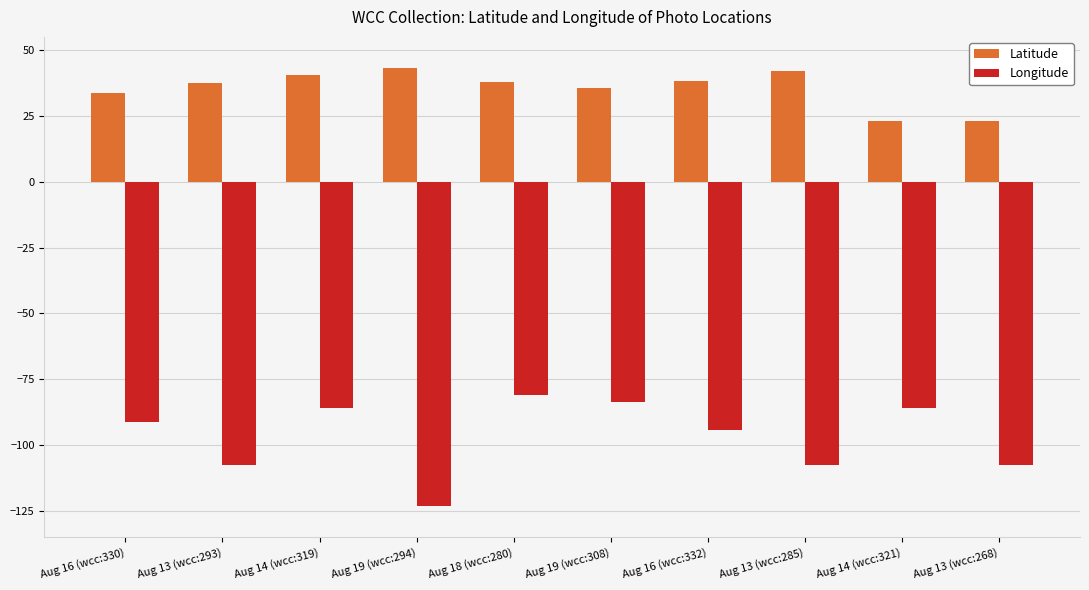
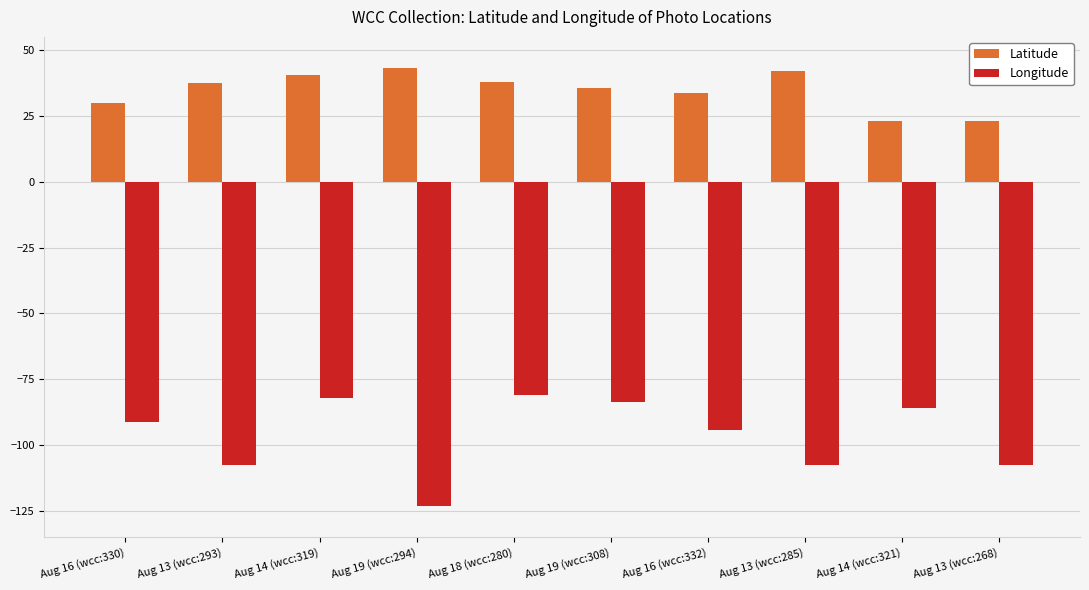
  {
    "Latitude": {
-     "Aug 16 (wcc:330)": 34,
+     "Aug 16 (wcc:330)": 30,
      "Aug 13 (wcc:293)": 38,
      "Aug 14 (wcc:319)": 41,
      "Aug 19 (wcc:294)": 43,
      "Aug 18 (wcc:280)": 38,
      "Aug 19 (wcc:308)": 36,
-     "Aug 16 (wcc:332)": 38,
+     "Aug 16 (wcc:332)": 34,
      "Aug 13 (wcc:285)": 42,
      "Aug 14 (wcc:321)": 23,
      "Aug 13 (wcc:268)": 23
    },
    "Longitude": {
      "Aug 16 (wcc:330)": -91,
      "Aug 13 (wcc:293)": -108,
-     "Aug 14 (wcc:319)": -86,
+     "Aug 14 (wcc:319)": -82,
      "Aug 19 (wcc:294)": -123,
      "Aug 18 (wcc:280)": -81,
      "Aug 19 (wcc:308)": -84,
      "Aug 16 (wcc:332)": -94,
      "Aug 13 (wcc:285)": -108,
      "Aug 14 (wcc:321)": -86,
      "Aug 13 (wcc:268)": -108
    }
  }
